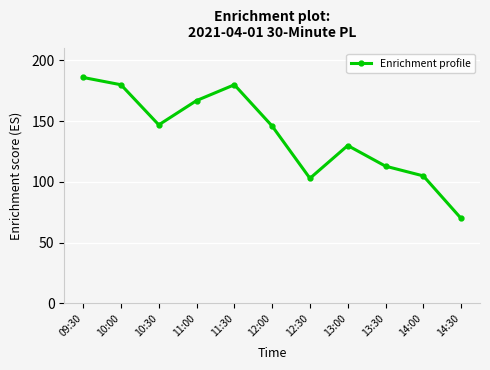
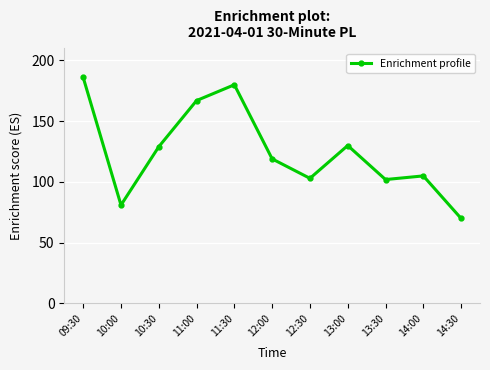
  {
    "09:30": 186,
-   "10:00": 180,
-   "10:30": 147,
+   "10:00": 81,
+   "10:30": 129,
    "11:00": 167,
    "11:30": 180,
-   "12:00": 146,
+   "12:00": 119,
    "12:30": 103,
    "13:00": 130,
-   "13:30": 113,
+   "13:30": 102,
    "14:00": 105,
    "14:30": 70
  }
